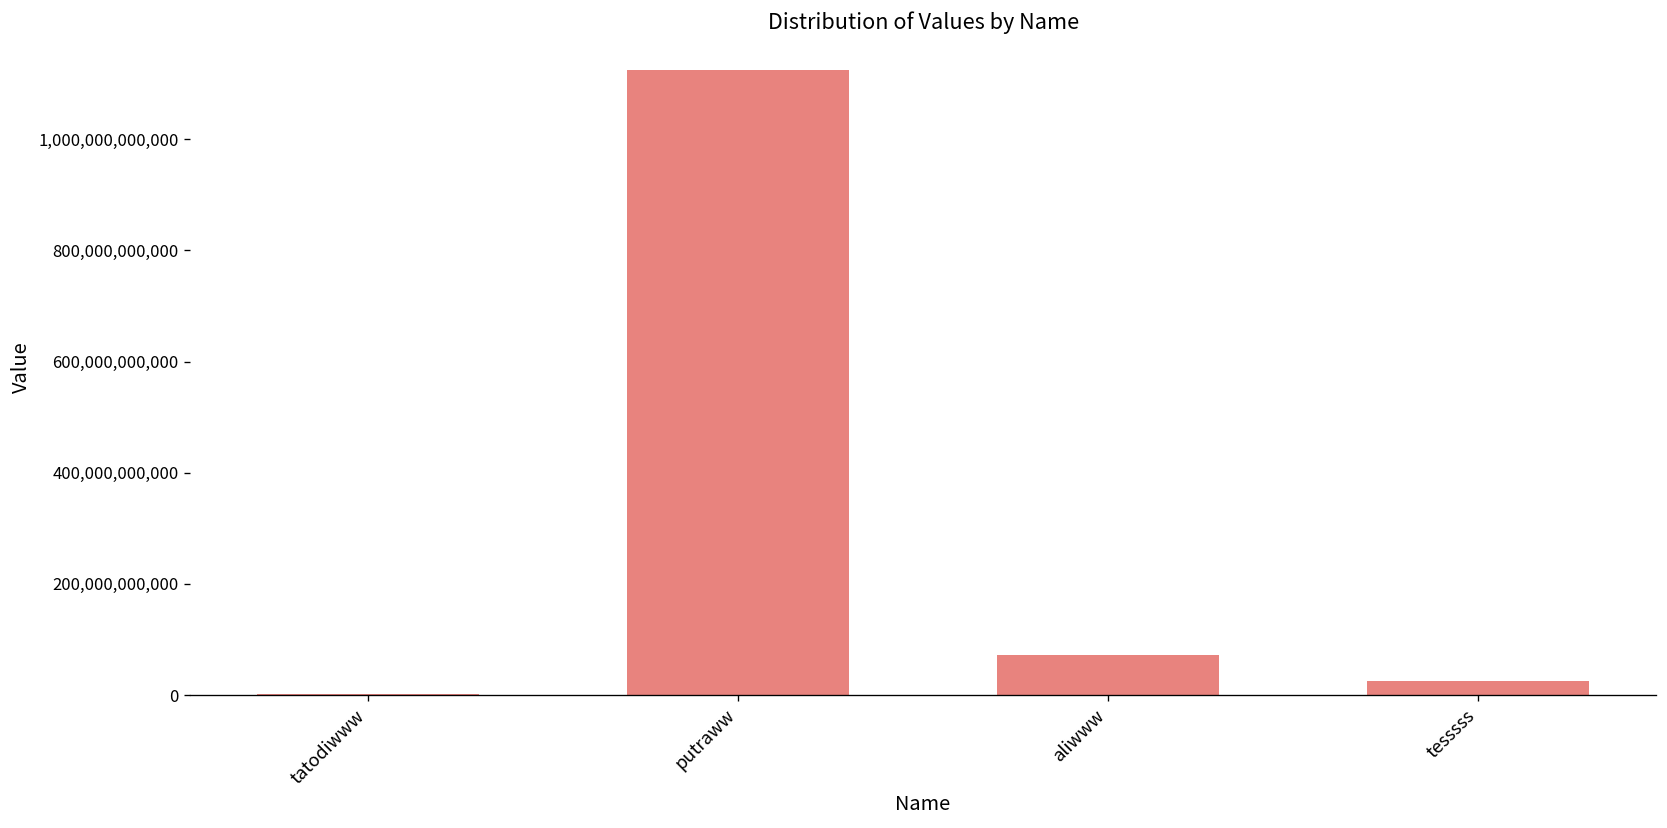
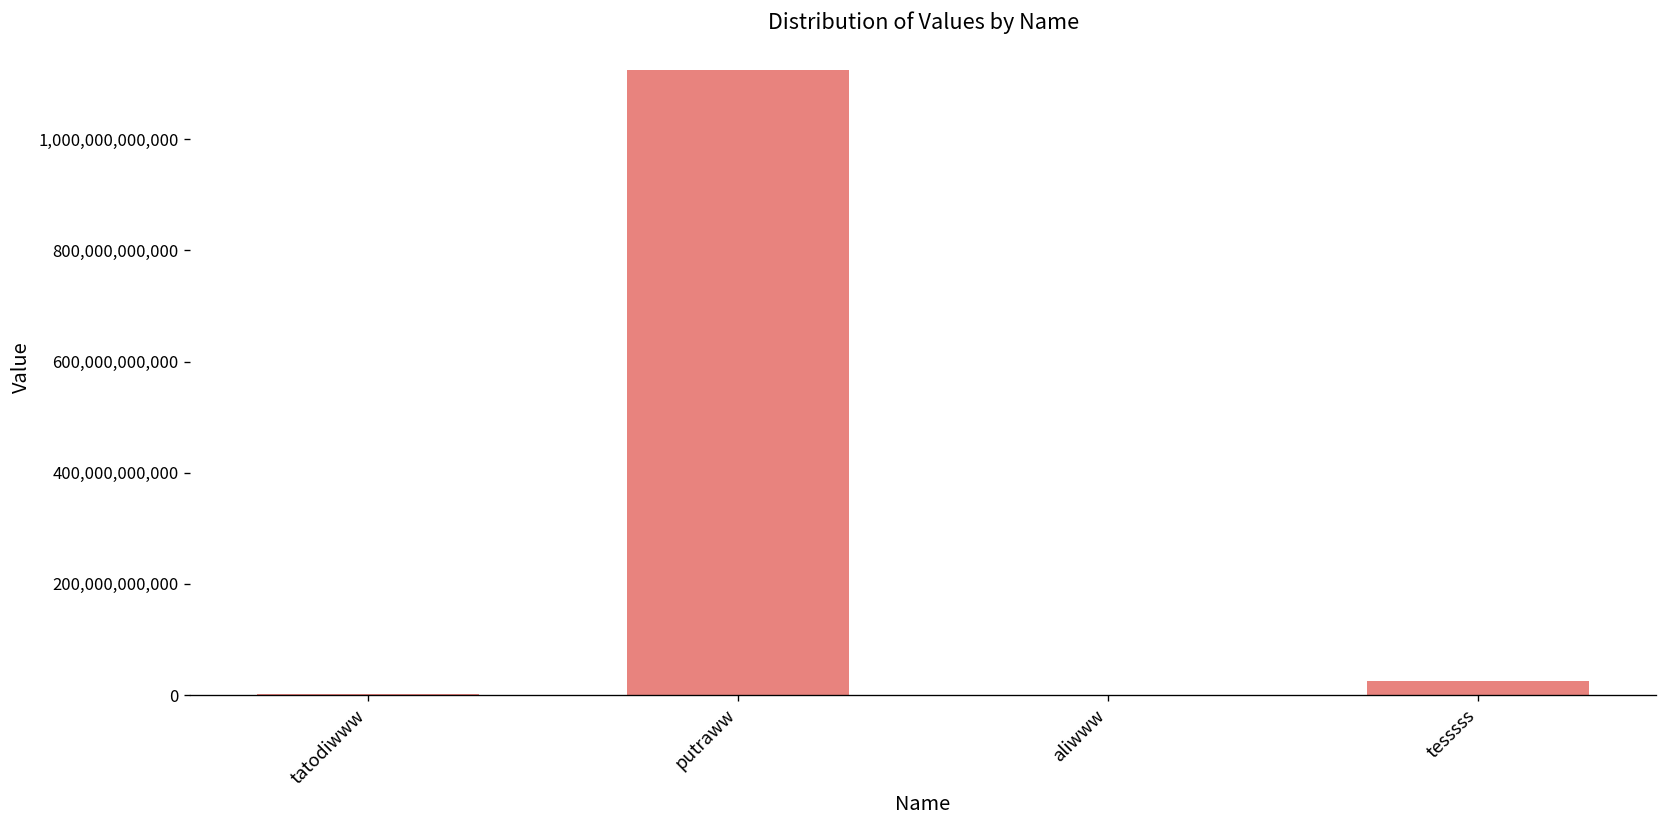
  {
    "putraww": "1,120,000,000,000",
-   "aliwww": "70,000,000,000",
+   "aliwww": "0",
    "tesssss": "30,000,000,000"
  }
